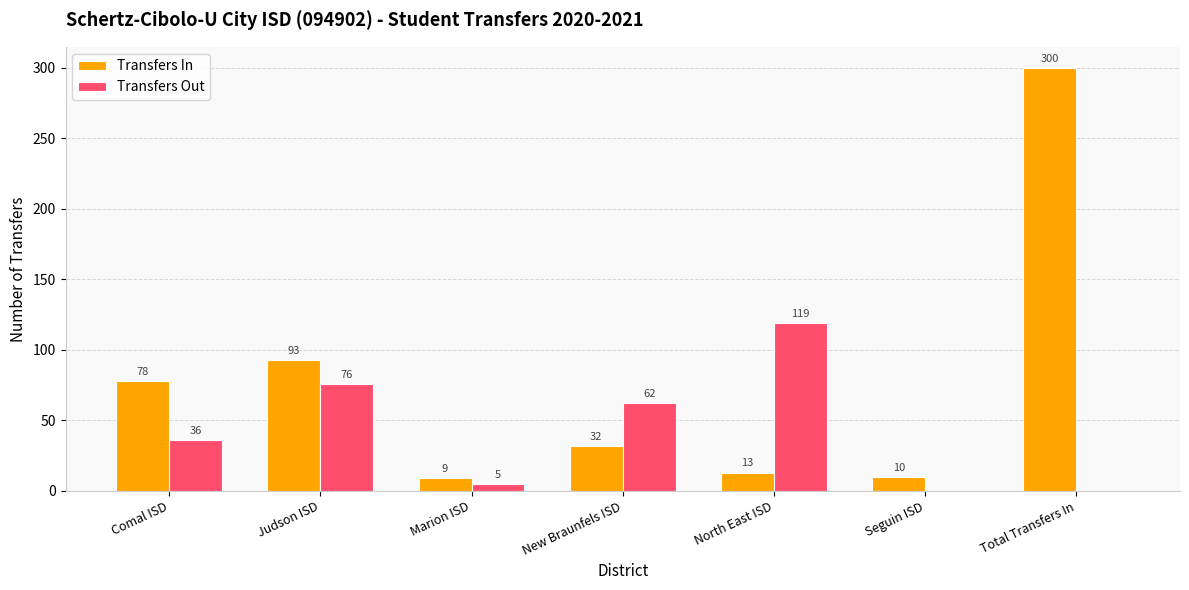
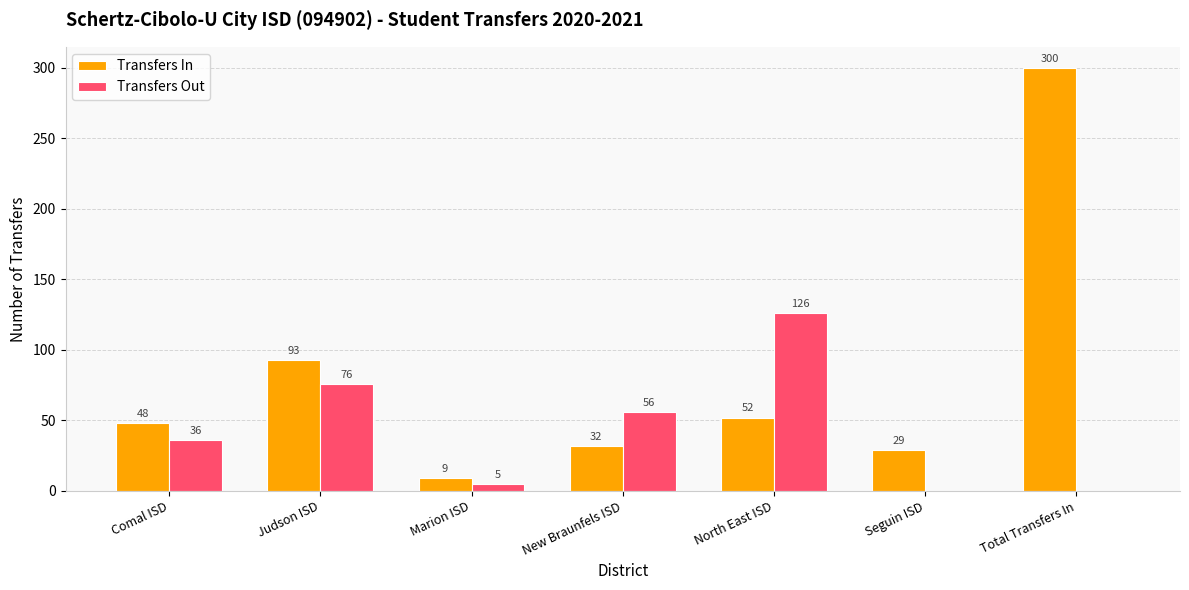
  {
    "Transfers In": {
-     "Comal ISD": 78,
+     "Comal ISD": 48,
      "Judson ISD": 93,
      "Marion ISD": 9,
      "New Braunfels ISD": 32,
-     "North East ISD": 13,
-     "Seguin ISD": 10,
+     "North East ISD": 52,
+     "Seguin ISD": 29,
      "Total Transfers In": 300
    },
    "Transfers Out": {
      "Comal ISD": 36,
      "Judson ISD": 76,
      "Marion ISD": 5,
-     "New Braunfels ISD": 62,
-     "North East ISD": 119
+     "New Braunfels ISD": 56,
+     "North East ISD": 126
    }
  }
